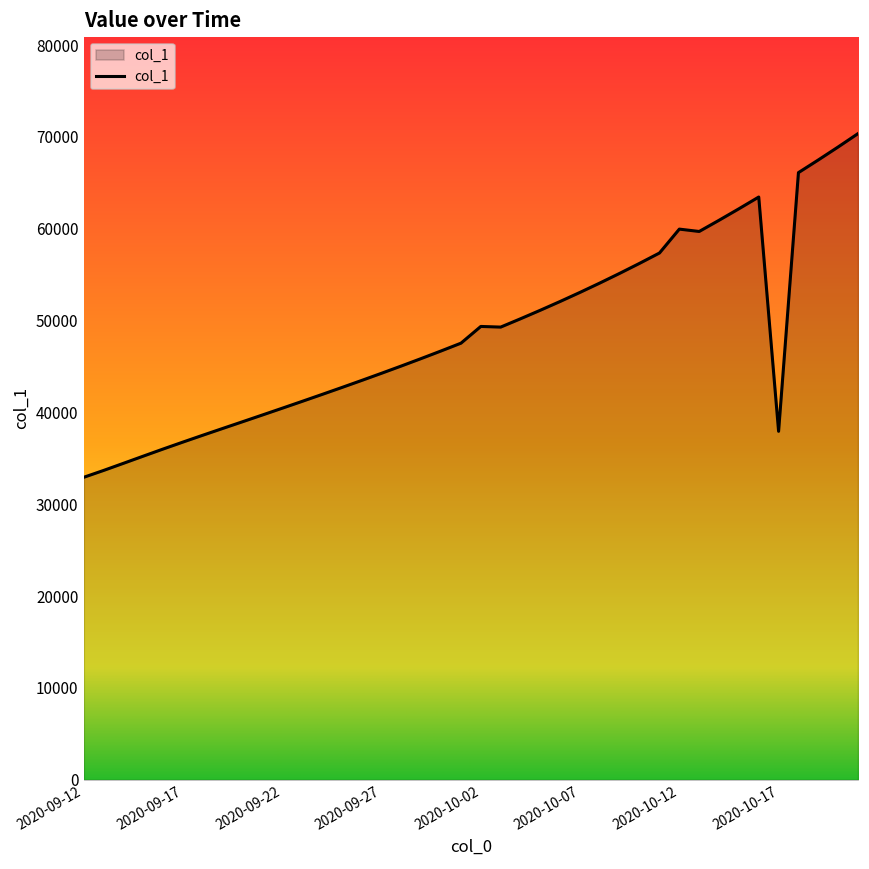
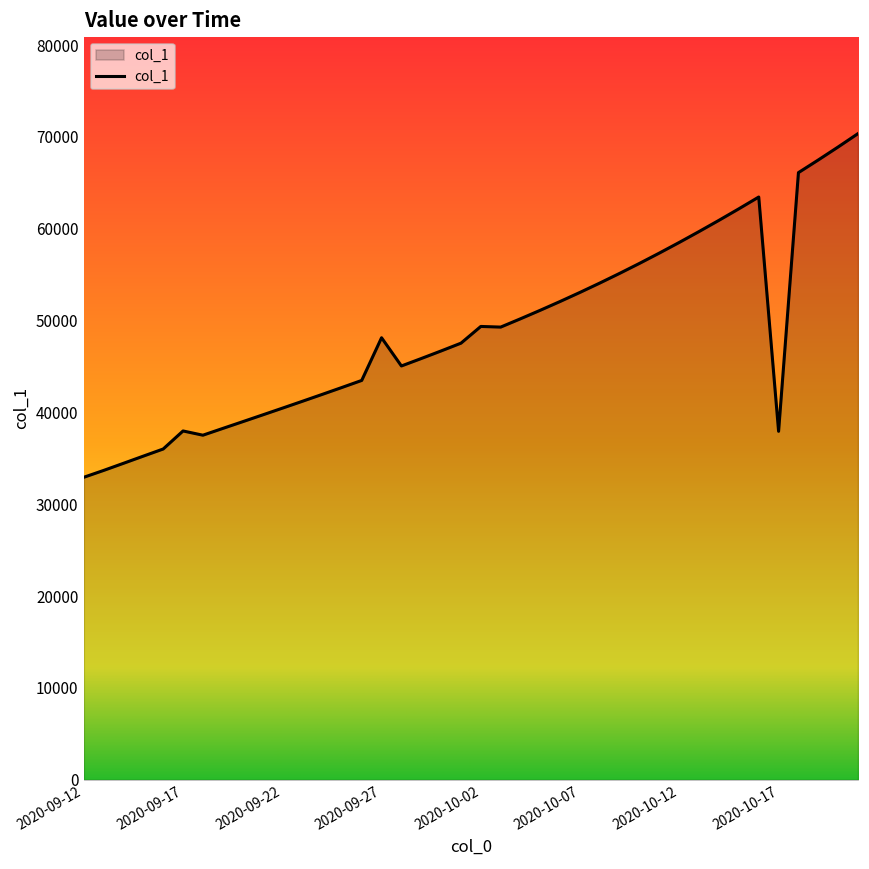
  {
    "2020-09-12": 33000,
-   "2020-09-17": 37000,
+   "2020-09-17": 38000,
    "2020-09-22": 40000,
-   "2020-09-27": 44000,
+   "2020-09-27": 48000,
    "2020-10-02": 49000,
    "2020-10-07": 53000,
-   "2020-10-12": 60000,
+   "2020-10-12": 59000,
    "2020-10-17": 38000
  }
